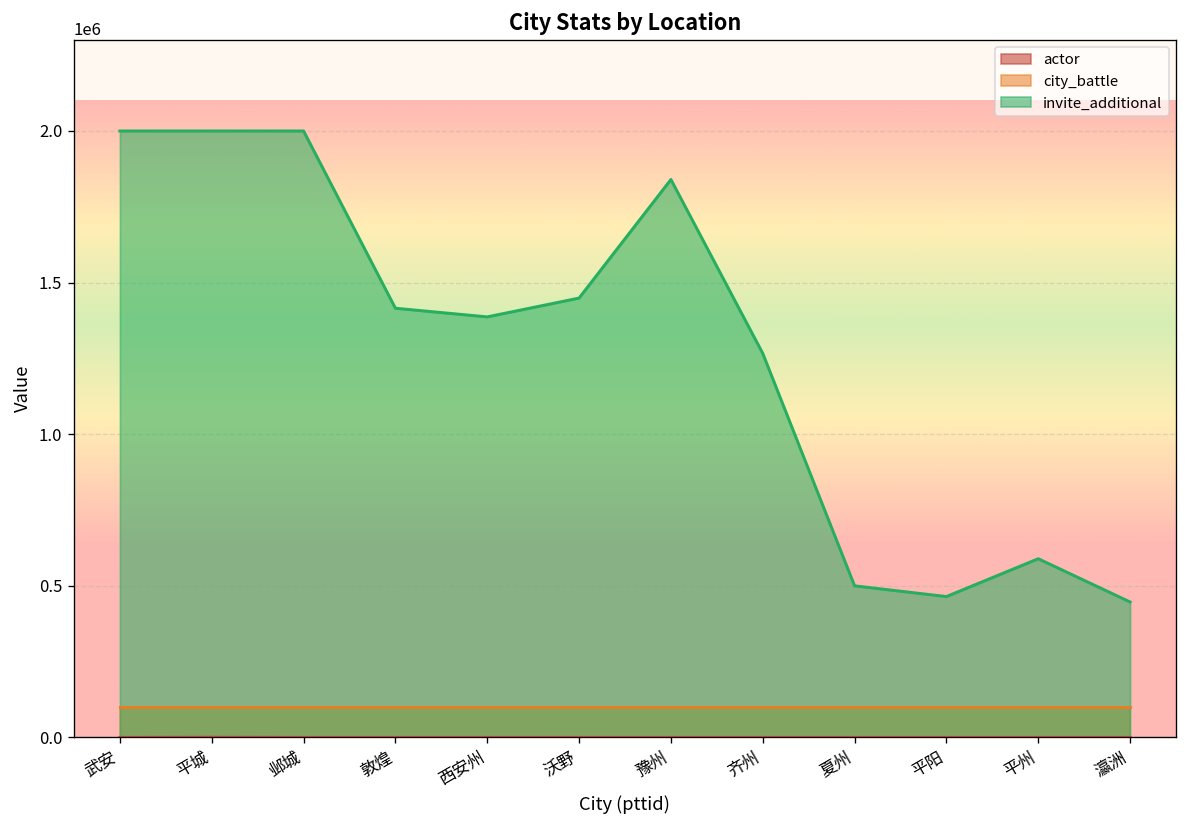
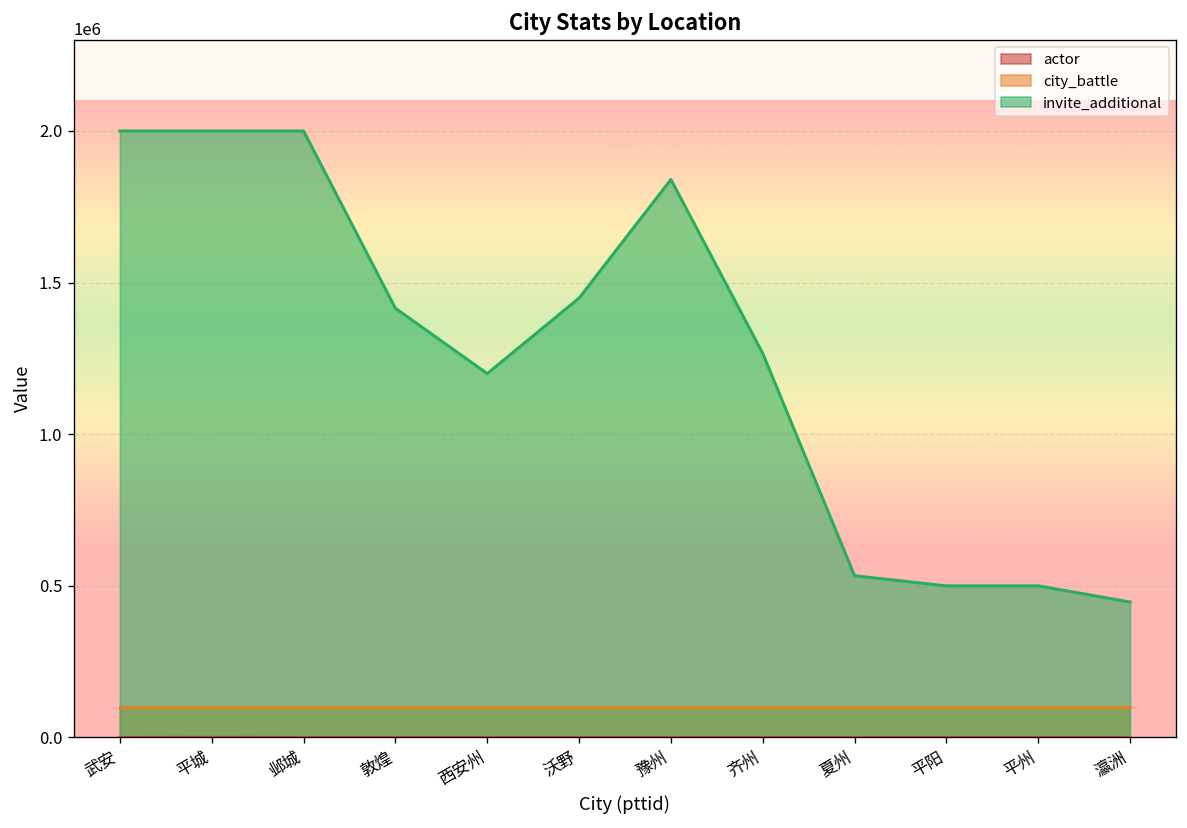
  {
    "actor": {
      "武安": 0,
      "平城": 0,
      "邺城": 0,
      "敦煌": 0,
      "西安州": 0,
      "沃野": 0,
      "豫州": 0,
      "齐州": 0,
      "夏州": 0,
      "平阳": 0,
      "平州": 0,
      "瀛洲": 0
    },
    "city_battle": {
      "武安": 100000,
      "平城": 100000,
      "邺城": 100000,
      "敦煌": 100000,
      "西安州": 100000,
      "沃野": 100000,
      "豫州": 100000,
      "齐州": 100000,
      "夏州": 100000,
      "平阳": 100000,
      "平州": 100000,
      "瀛洲": 100000
    },
    "invite_additional": {
      "武安": 2000000,
      "平城": 2000000,
      "邺城": 2000000,
      "敦煌": 1420000,
-     "西安州": 1390000,
+     "西安州": 1200000,
      "沃野": 1450000,
      "豫州": 1840000,
      "齐州": 1270000,
-     "夏州": 500000,
-     "平阳": 460000,
-     "平州": 590000,
+     "夏州": 530000,
+     "平阳": 500000,
+     "平州": 500000,
      "瀛洲": 450000
    }
  }
